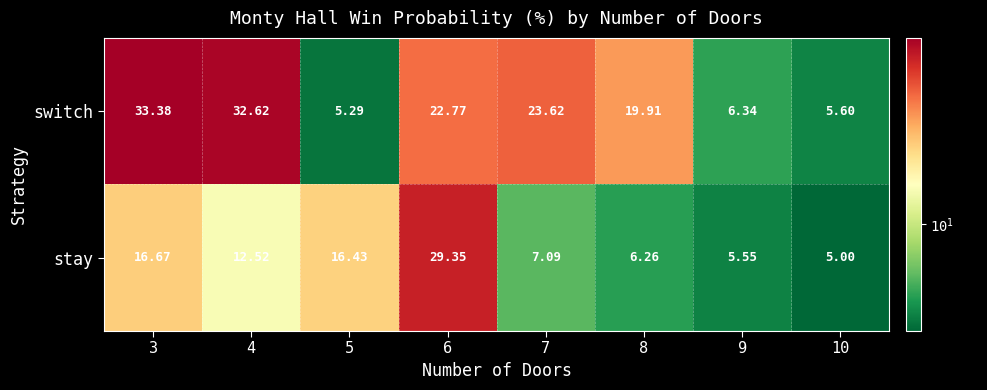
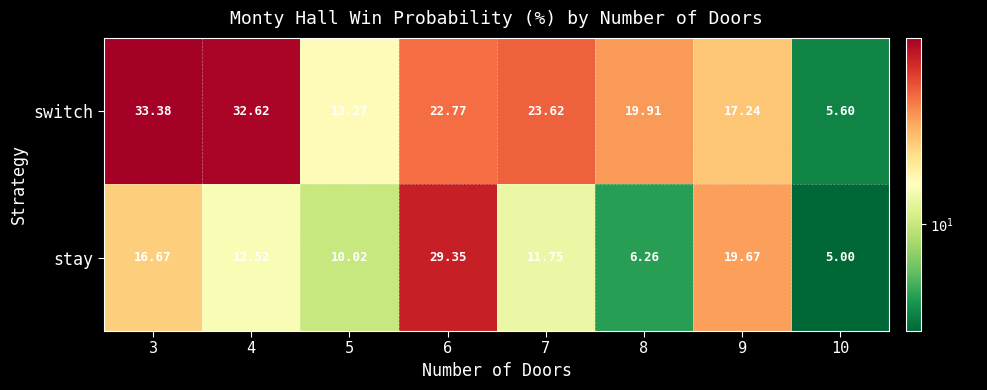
  {
    "switch": {
      "3": 33.38,
      "4": 32.62,
-     "5": 5.29,
+     "5": 13.27,
      "6": 22.77,
      "7": 23.62,
      "8": 19.91,
-     "9": 6.34,
+     "9": 17.24,
      "10": 5.60
    },
    "stay": {
      "3": 16.67,
      "4": 12.52,
-     "5": 16.43,
+     "5": 10.02,
      "6": 29.35,
-     "7": 7.09,
+     "7": 11.75,
      "8": 6.26,
-     "9": 5.55,
+     "9": 19.67,
      "10": 5.00
    }
  }
